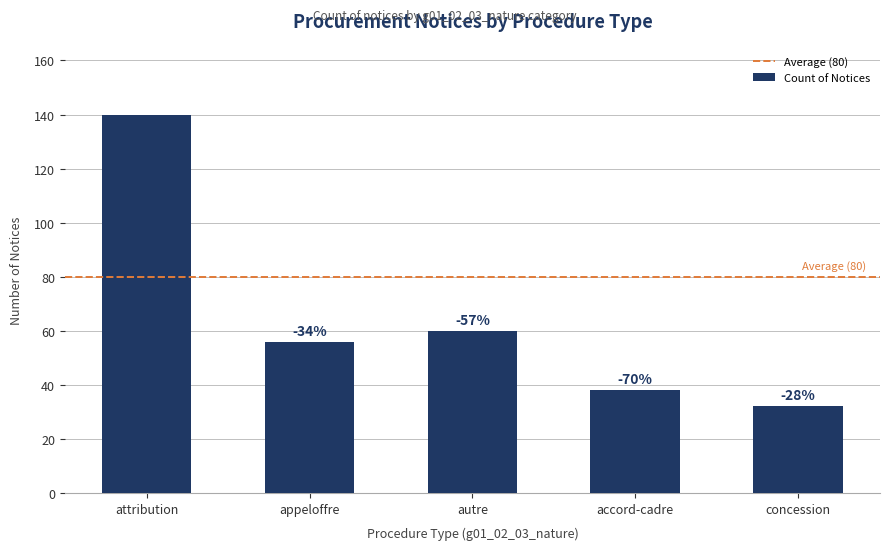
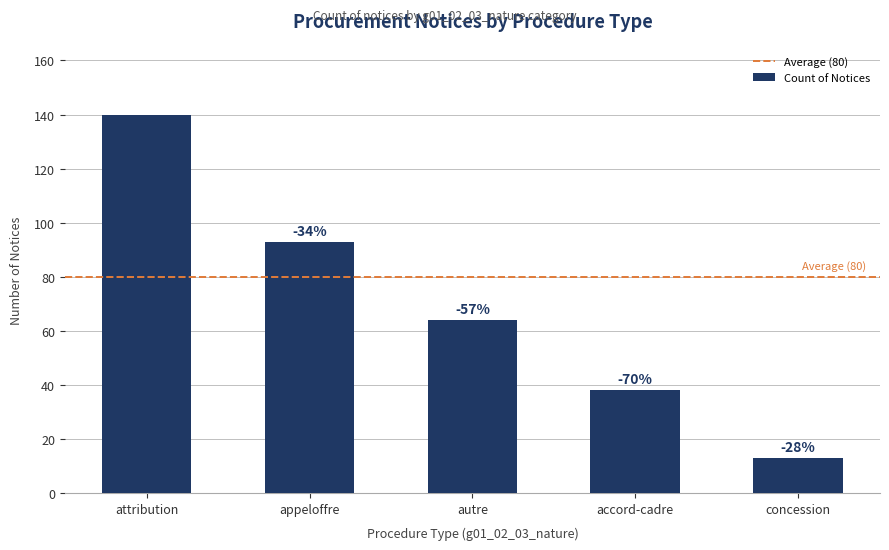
  {
    "attribution": 140,
-   "appeloffre": 56,
-   "autre": 60,
-   "concession": 32
+   "appeloffre": 93,
+   "autre": 64,
+   "concession": 13
  }
